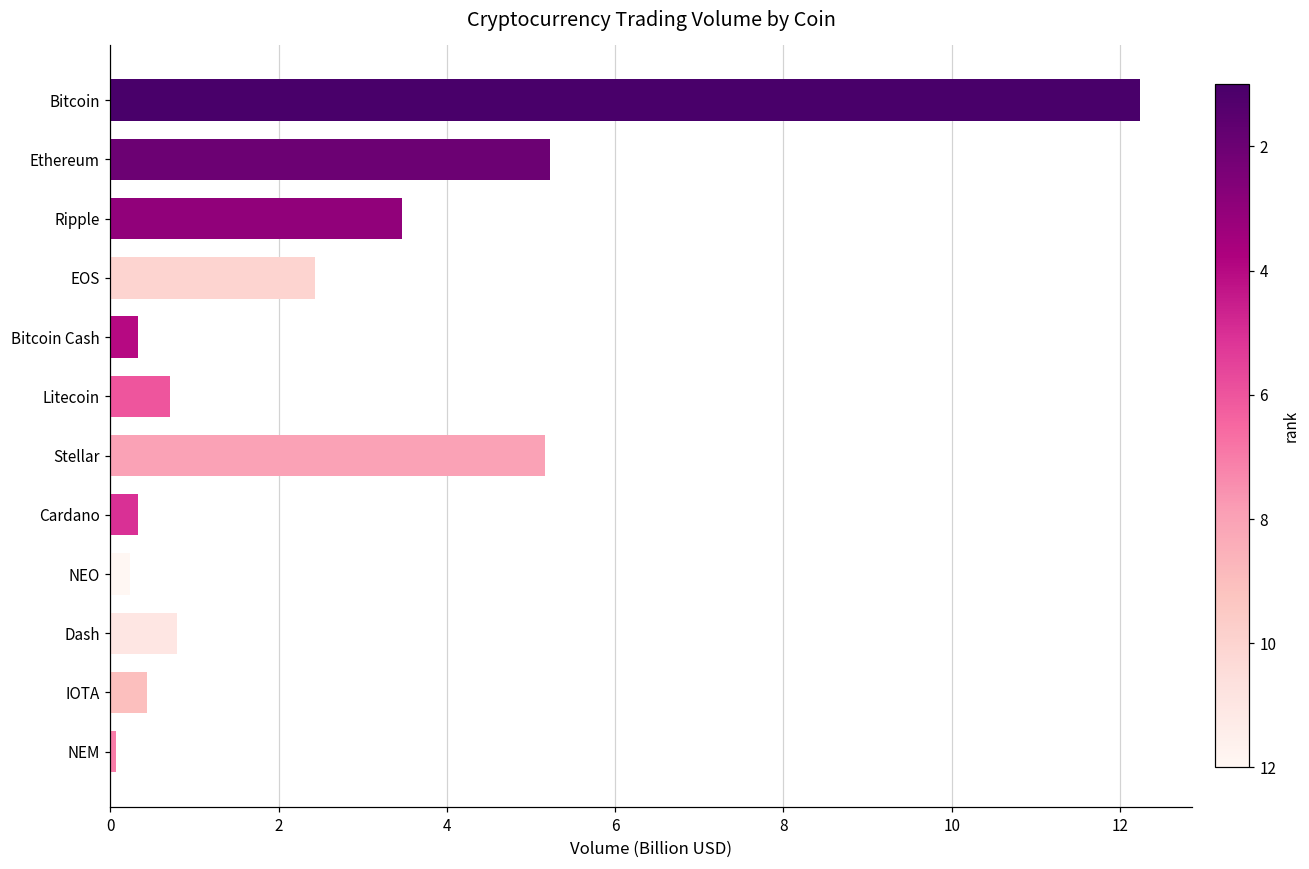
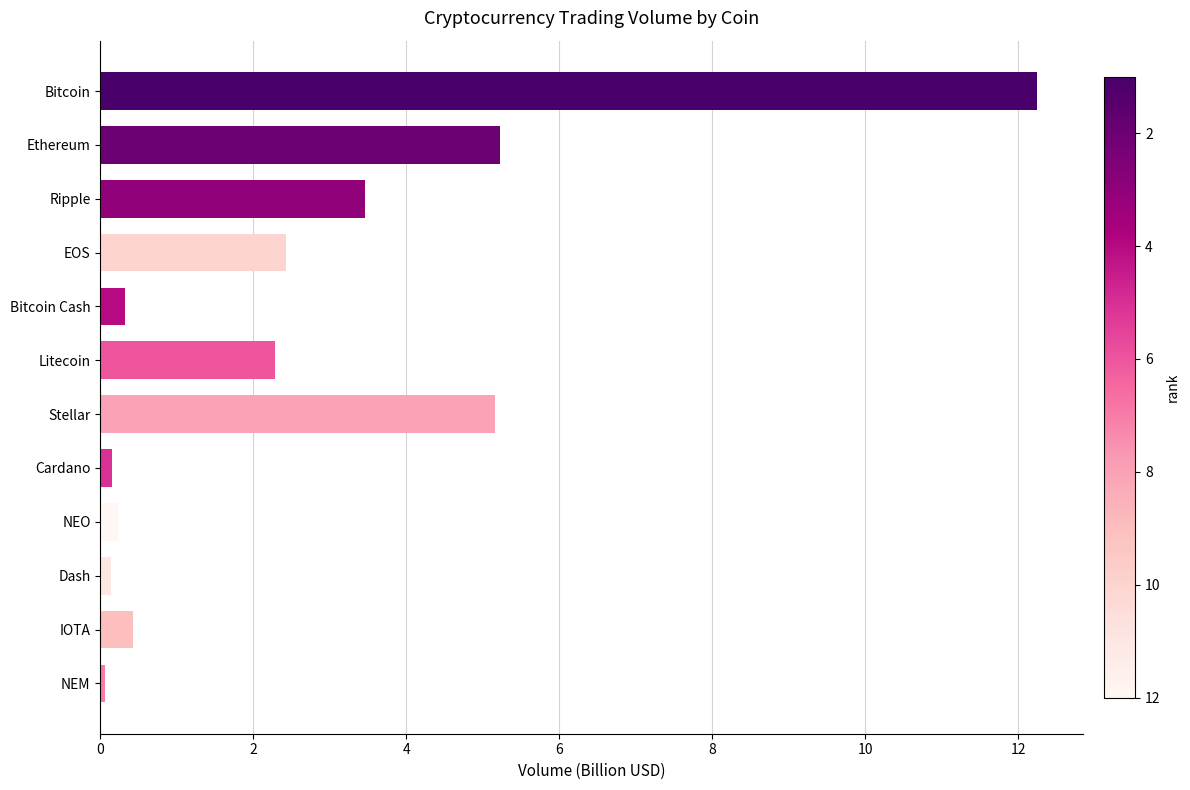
  {
    "Bitcoin": 12.2,
    "Ethereum": 5.2,
    "Ripple": 3.5,
    "EOS": 2.4,
    "Bitcoin Cash": 0.3,
-   "Litecoin": 0.7,
+   "Litecoin": 2.3,
    "Stellar": 5.2,
-   "Cardano": 0.3,
+   "Cardano": 0.2,
    "NEO": 0.2,
-   "Dash": 0.8,
+   "Dash": 0.1,
    "IOTA": 0.4,
    "NEM": 0.1
  }
